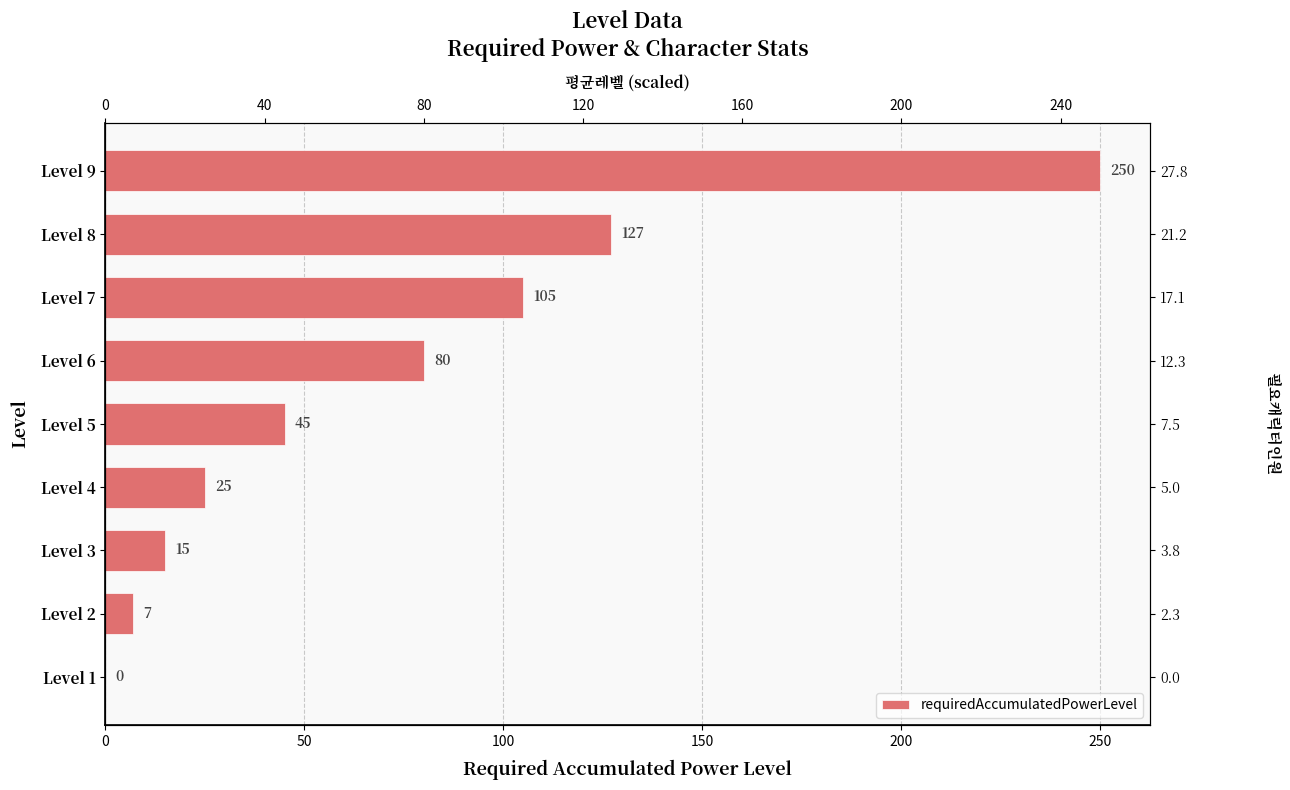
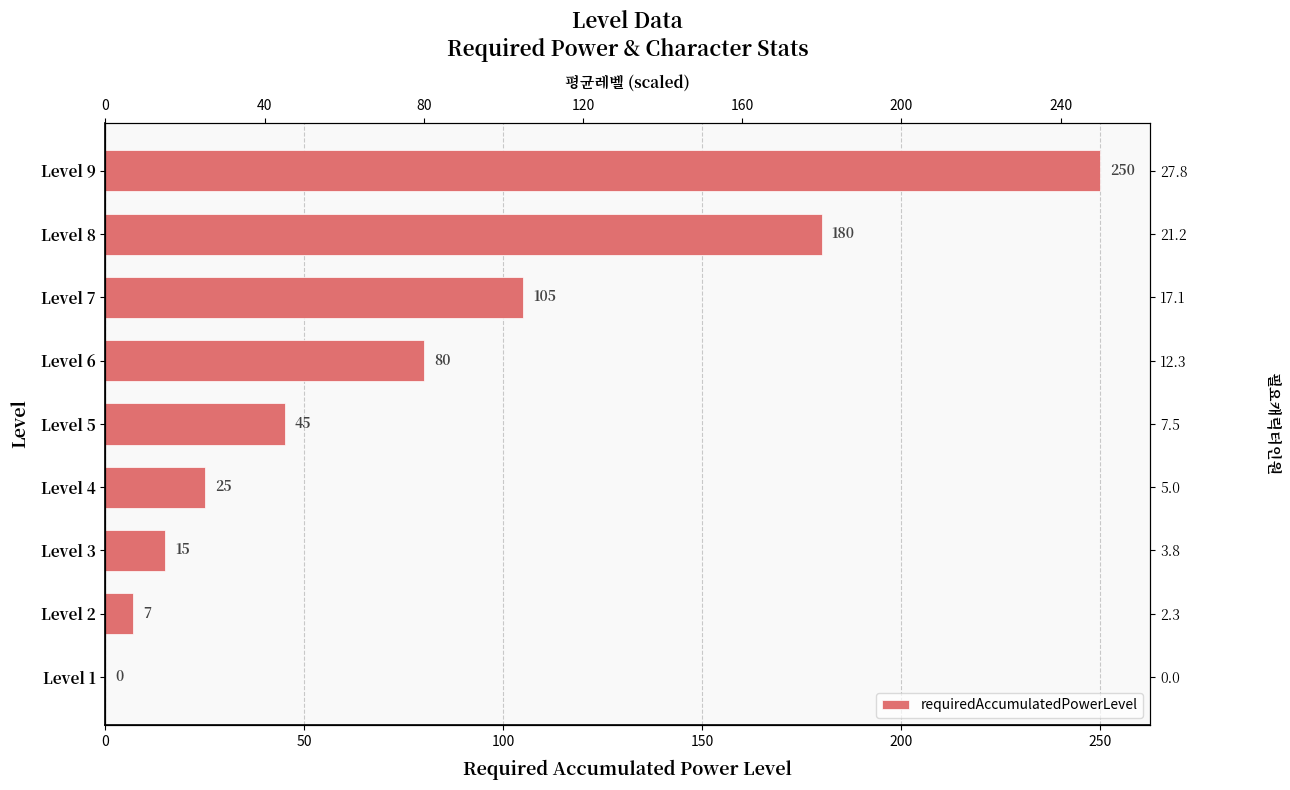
  {
    "Level 9": 250,
-   "Level 8": 127,
+   "Level 8": 180,
    "Level 7": 105,
    "Level 6": 80,
    "Level 5": 45,
    "Level 4": 25,
    "Level 3": 15,
    "Level 2": 7,
    "Level 1": 0
  }
